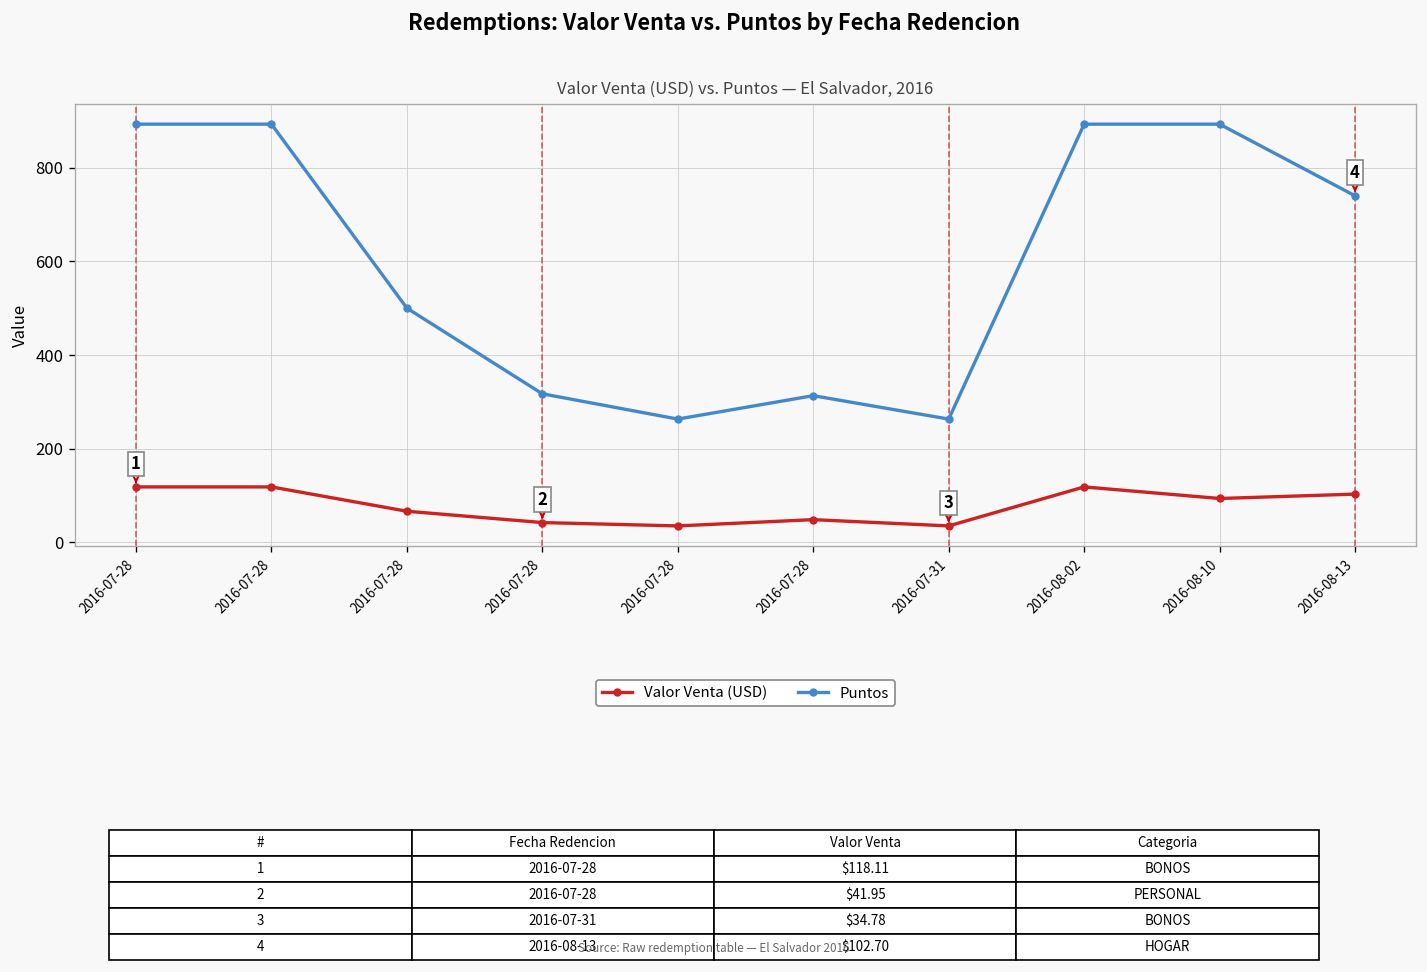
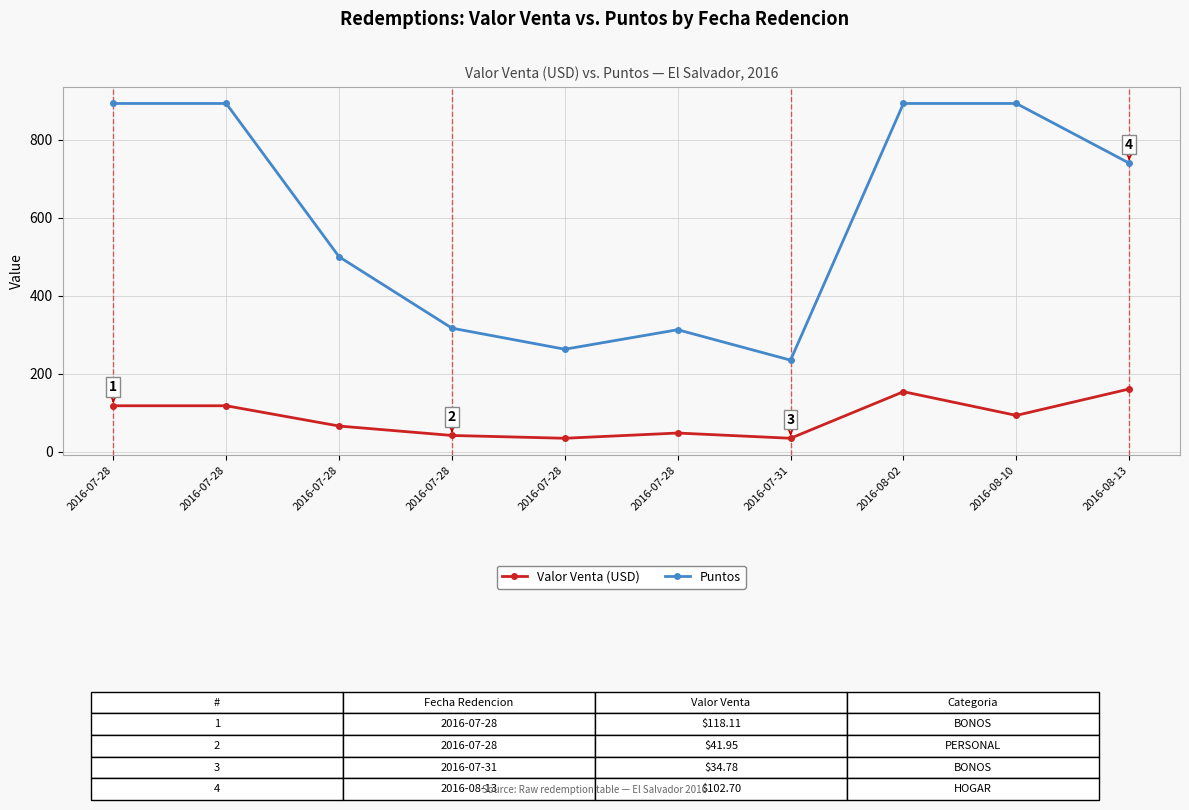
  {
    "Valor Venta (USD)": {
-     "2016-08-02": 120,
+     "2016-08-02": 150,
      "2016-08-10": 90,
-     "2016-08-13": 100
+     "2016-08-13": 160
    },
    "Puntos": {
-     "2016-07-31": 260,
+     "2016-07-31": 240,
      "2016-08-02": 890,
      "2016-08-10": 890
    }
  }
